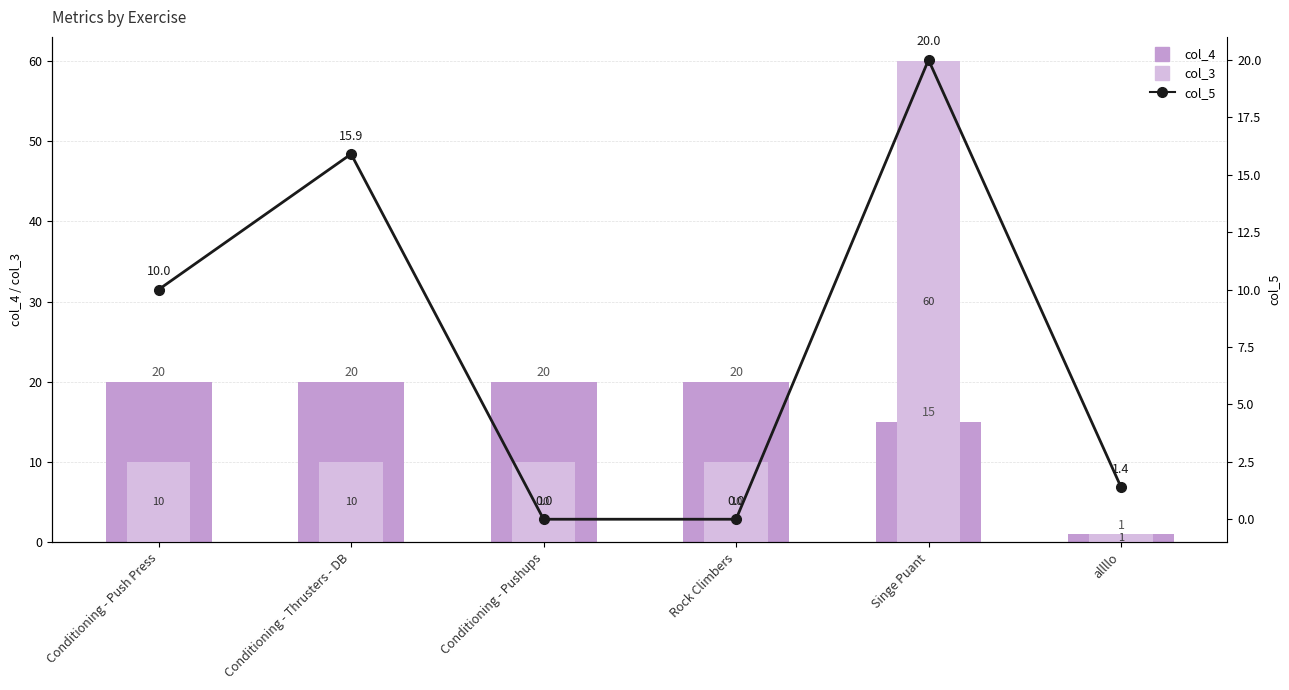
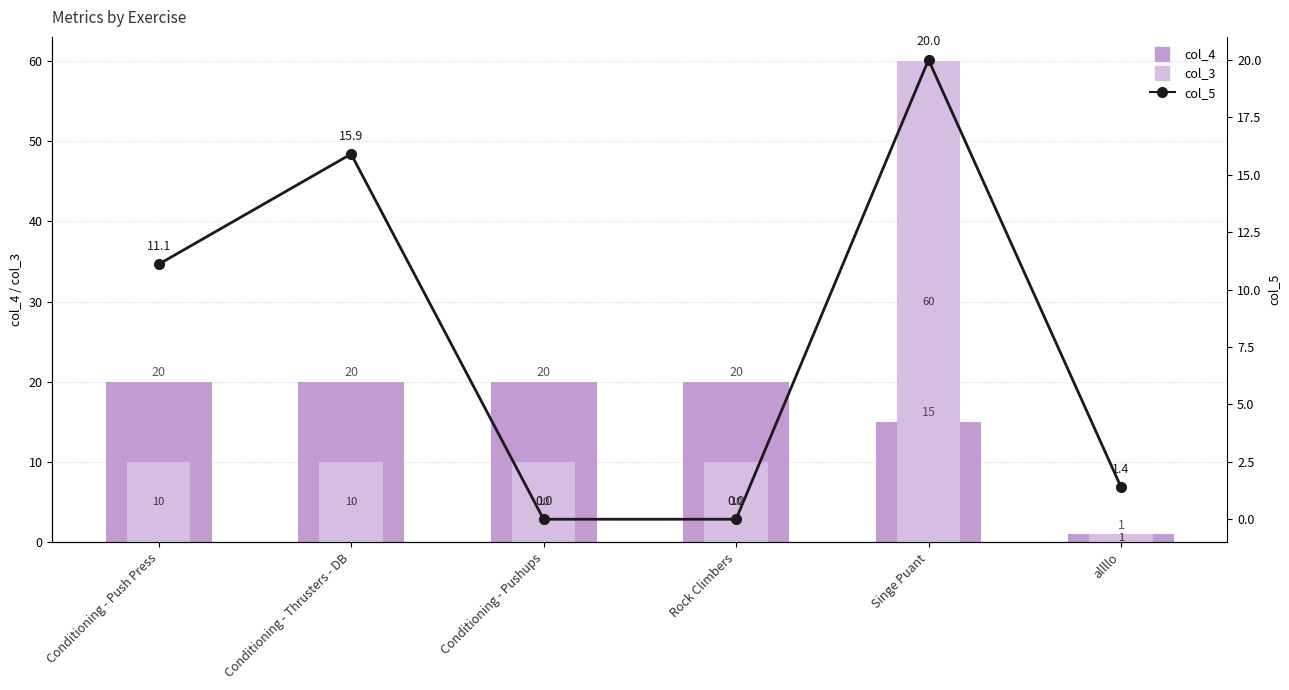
  {
    "col_5": {
-     "Conditioning - Push Press": 10.0,
+     "Conditioning - Push Press": 11.1,
      "Conditioning - Thrusters - DB": 15.9,
      "Singe Puant": 20.0,
      "allllo": 1.4
    }
  }
